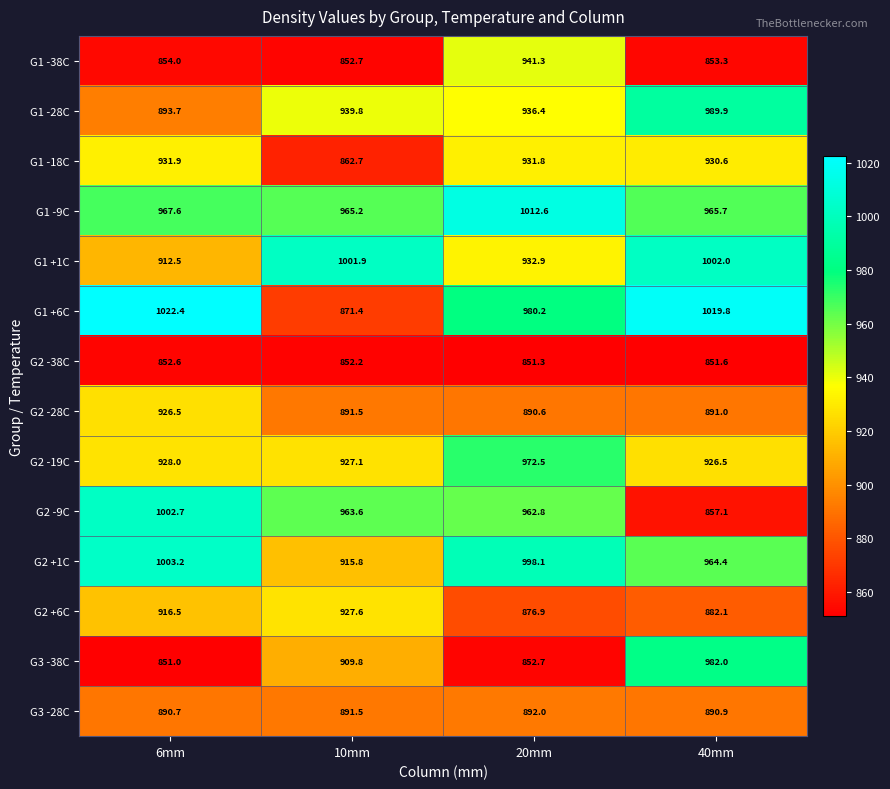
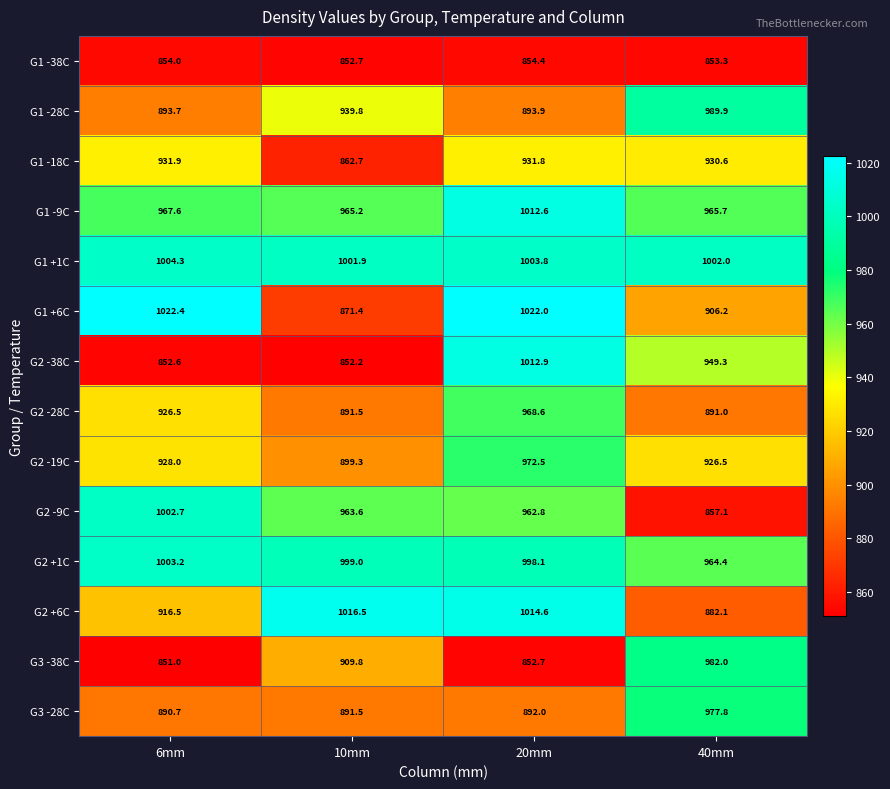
  {
    "G1 -38C": {
      "6mm": 854.0,
      "10mm": 852.7,
-     "20mm": 941.3,
+     "20mm": 854.4,
      "40mm": 853.3
    },
    "G1 -28C": {
      "6mm": 893.7,
      "10mm": 939.8,
-     "20mm": 936.4,
+     "20mm": 893.9,
      "40mm": 989.9
    },
    "G1 -18C": {
      "6mm": 931.9,
      "10mm": 862.7,
      "20mm": 931.8,
      "40mm": 930.6
    },
    "G1 -9C": {
      "6mm": 967.6,
      "10mm": 965.2,
      "20mm": 1012.6,
      "40mm": 965.7
    },
    "G1 +1C": {
-     "6mm": 912.5,
+     "6mm": 1004.3,
      "10mm": 1001.9,
-     "20mm": 932.9,
+     "20mm": 1003.8,
      "40mm": 1002.0
    },
    "G1 +6C": {
      "6mm": 1022.4,
      "10mm": 871.4,
-     "20mm": 980.2,
-     "40mm": 1019.8
+     "20mm": 1022.0,
+     "40mm": 906.2
    },
    "G2 -38C": {
      "6mm": 852.6,
      "10mm": 852.2,
-     "20mm": 851.3,
-     "40mm": 851.6
+     "20mm": 1012.9,
+     "40mm": 949.3
    },
    "G2 -28C": {
      "6mm": 926.5,
      "10mm": 891.5,
-     "20mm": 890.6,
+     "20mm": 968.6,
      "40mm": 891.0
    },
    "G2 -19C": {
      "6mm": 928.0,
-     "10mm": 927.1,
+     "10mm": 899.3,
      "20mm": 972.5,
      "40mm": 926.5
    },
    "G2 -9C": {
      "6mm": 1002.7,
      "10mm": 963.6,
      "20mm": 962.8,
      "40mm": 857.1
    },
    "G2 +1C": {
      "6mm": 1003.2,
-     "10mm": 915.8,
+     "10mm": 999.0,
      "20mm": 998.1,
      "40mm": 964.4
    },
    "G2 +6C": {
      "6mm": 916.5,
-     "10mm": 927.6,
-     "20mm": 876.9,
+     "10mm": 1016.5,
+     "20mm": 1014.6,
      "40mm": 882.1
    },
    "G3 -38C": {
      "6mm": 851.0,
      "10mm": 909.8,
      "20mm": 852.7,
      "40mm": 982.0
    },
    "G3 -28C": {
      "6mm": 890.7,
      "10mm": 891.5,
      "20mm": 892.0,
-     "40mm": 890.9
+     "40mm": 977.8
    }
  }
